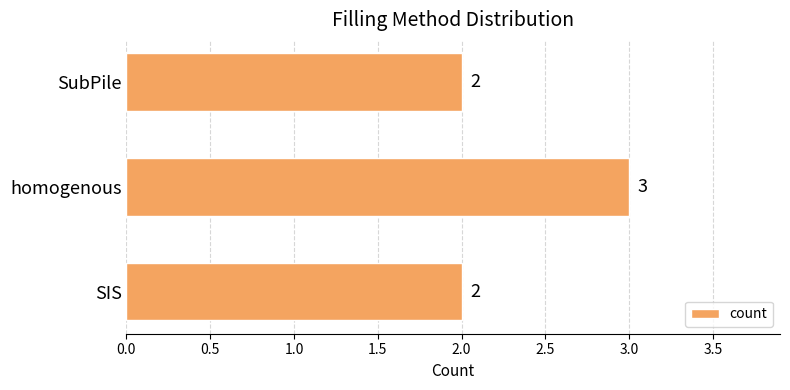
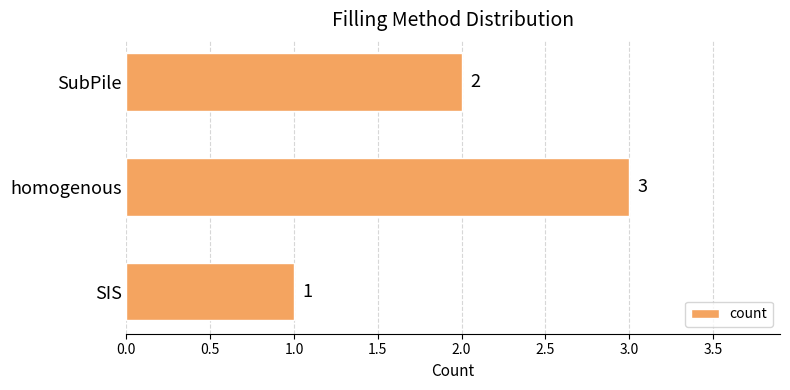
  {
    "SubPile": 2,
    "homogenous": 3,
-   "SIS": 2
+   "SIS": 1
  }
